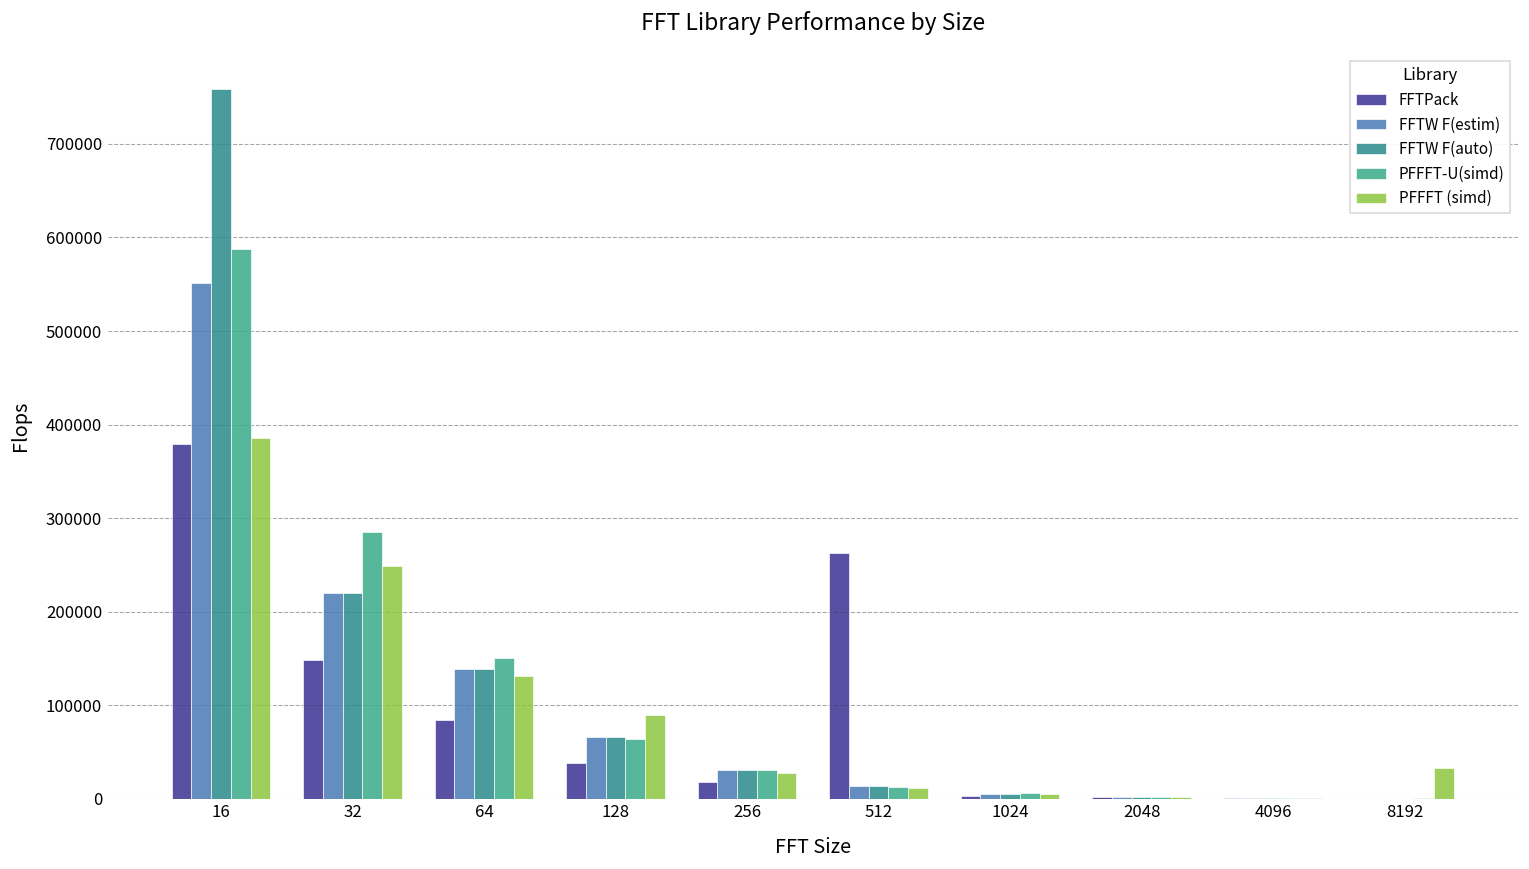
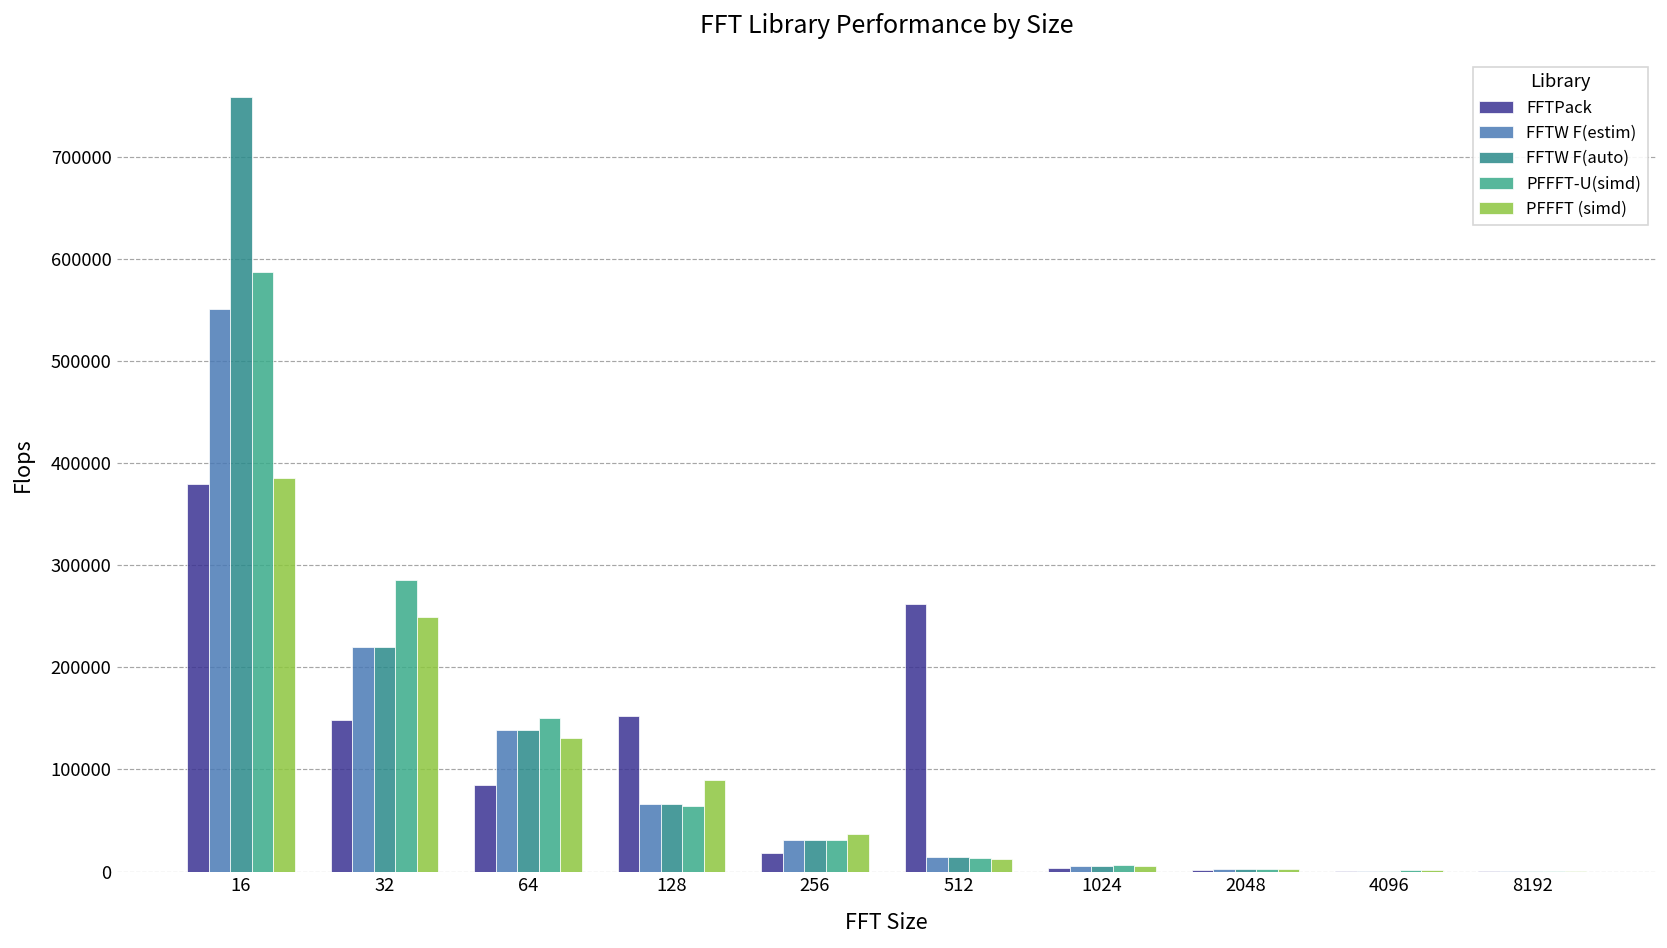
  {
    "FFTPack": {
      "16": 380000,
      "32": 150000,
      "64": 80000,
-     "128": 40000,
+     "128": 150000,
      "256": 20000,
      "512": 260000,
      "1024": 0
    },
    "PFFFT (simd)": {
      "16": 390000,
      "32": 250000,
      "64": 130000,
      "128": 90000,
-     "256": 30000,
+     "256": 40000,
      "512": 10000,
      "1024": 10000,
-     "8192": 30000
+     "8192": 0
    }
  }
